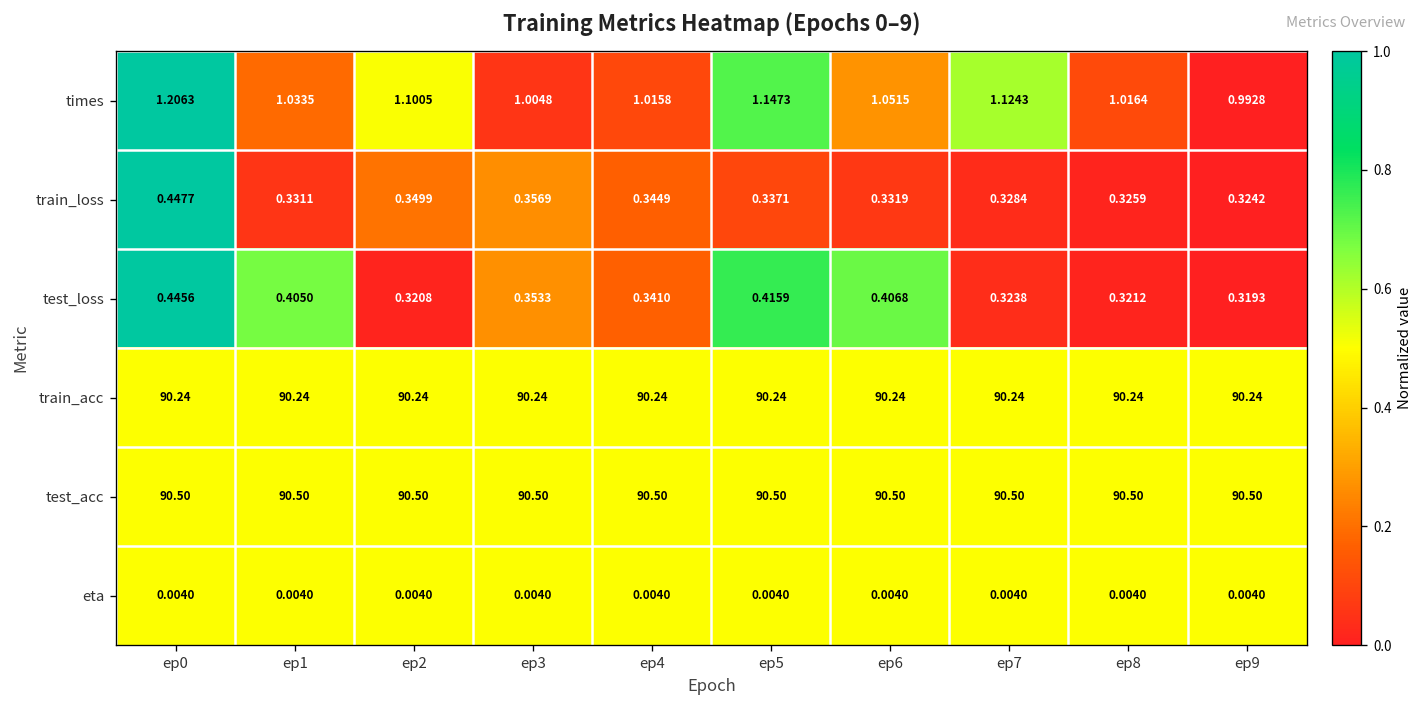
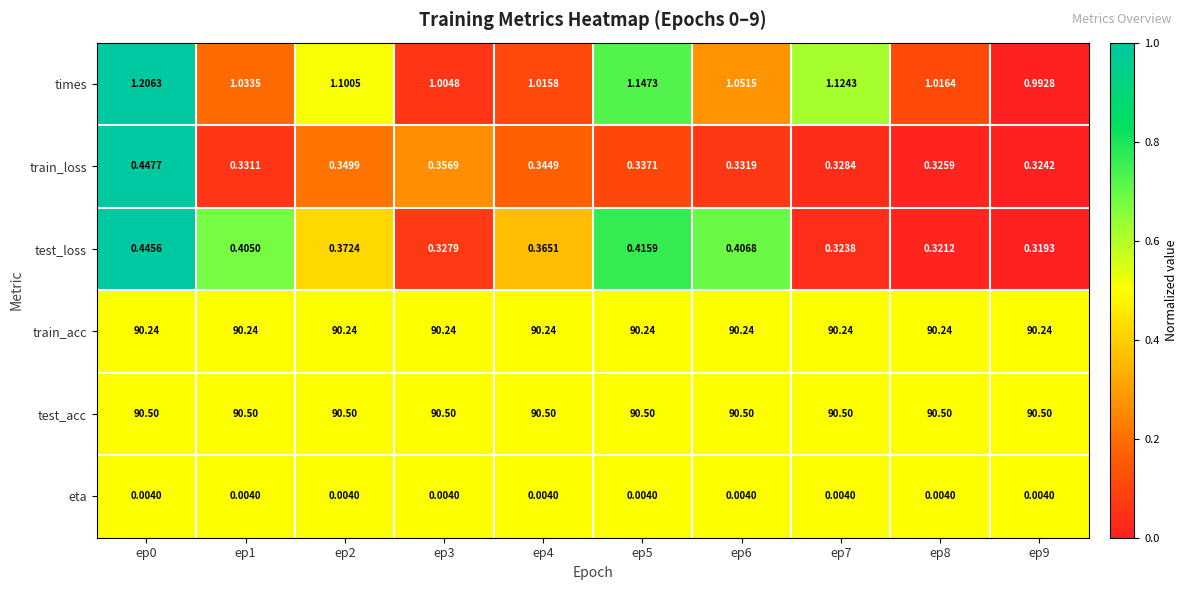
  {
    "times": {
      "ep0": 1.2063,
      "ep1": 1.0335,
      "ep2": 1.1005,
      "ep3": 1.0048,
      "ep4": 1.0158,
      "ep5": 1.1473,
      "ep6": 1.0515,
      "ep7": 1.1243,
      "ep8": 1.0164,
      "ep9": 0.9928
    },
    "train_loss": {
      "ep0": 0.4477,
      "ep1": 0.3311,
      "ep2": 0.3499,
      "ep3": 0.3569,
      "ep4": 0.3449,
      "ep5": 0.3371,
      "ep6": 0.3319,
      "ep7": 0.3284,
      "ep8": 0.3259,
      "ep9": 0.3242
    },
    "test_loss": {
      "ep0": 0.4456,
      "ep1": 0.4050,
-     "ep2": 0.3208,
-     "ep3": 0.3533,
-     "ep4": 0.3410,
+     "ep2": 0.3724,
+     "ep3": 0.3279,
+     "ep4": 0.3651,
      "ep5": 0.4159,
      "ep6": 0.4068,
      "ep7": 0.3238,
      "ep8": 0.3212,
      "ep9": 0.3193
    },
    "train_acc": {
      "ep0": 90.24,
      "ep1": 90.24,
      "ep2": 90.24,
      "ep3": 90.24,
      "ep4": 90.24,
      "ep5": 90.24,
      "ep6": 90.24,
      "ep7": 90.24,
      "ep8": 90.24,
      "ep9": 90.24
    },
    "test_acc": {
      "ep0": 90.50,
      "ep1": 90.50,
      "ep2": 90.50,
      "ep3": 90.50,
      "ep4": 90.50,
      "ep5": 90.50,
      "ep6": 90.50,
      "ep7": 90.50,
      "ep8": 90.50,
      "ep9": 90.50
    },
    "eta": {
      "ep0": 0.0040,
      "ep1": 0.0040,
      "ep2": 0.0040,
      "ep3": 0.0040,
      "ep4": 0.0040,
      "ep5": 0.0040,
      "ep6": 0.0040,
      "ep7": 0.0040,
      "ep8": 0.0040,
      "ep9": 0.0040
    }
  }
